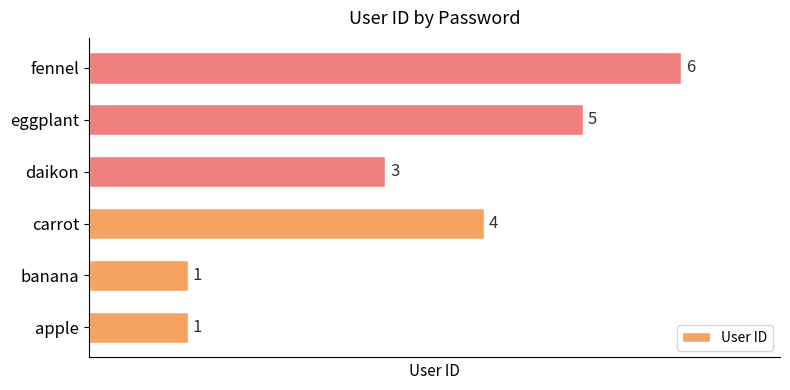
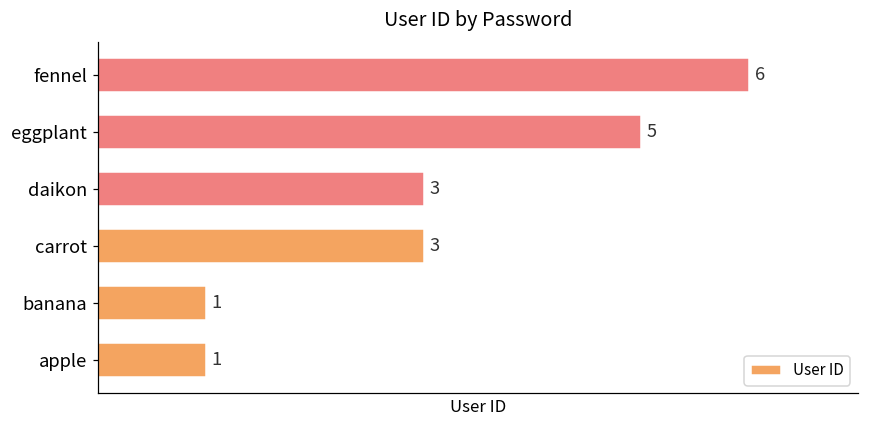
  {
    "fennel": 6,
    "eggplant": 5,
    "daikon": 3,
-   "carrot": 4,
+   "carrot": 3,
    "banana": 1,
    "apple": 1
  }
